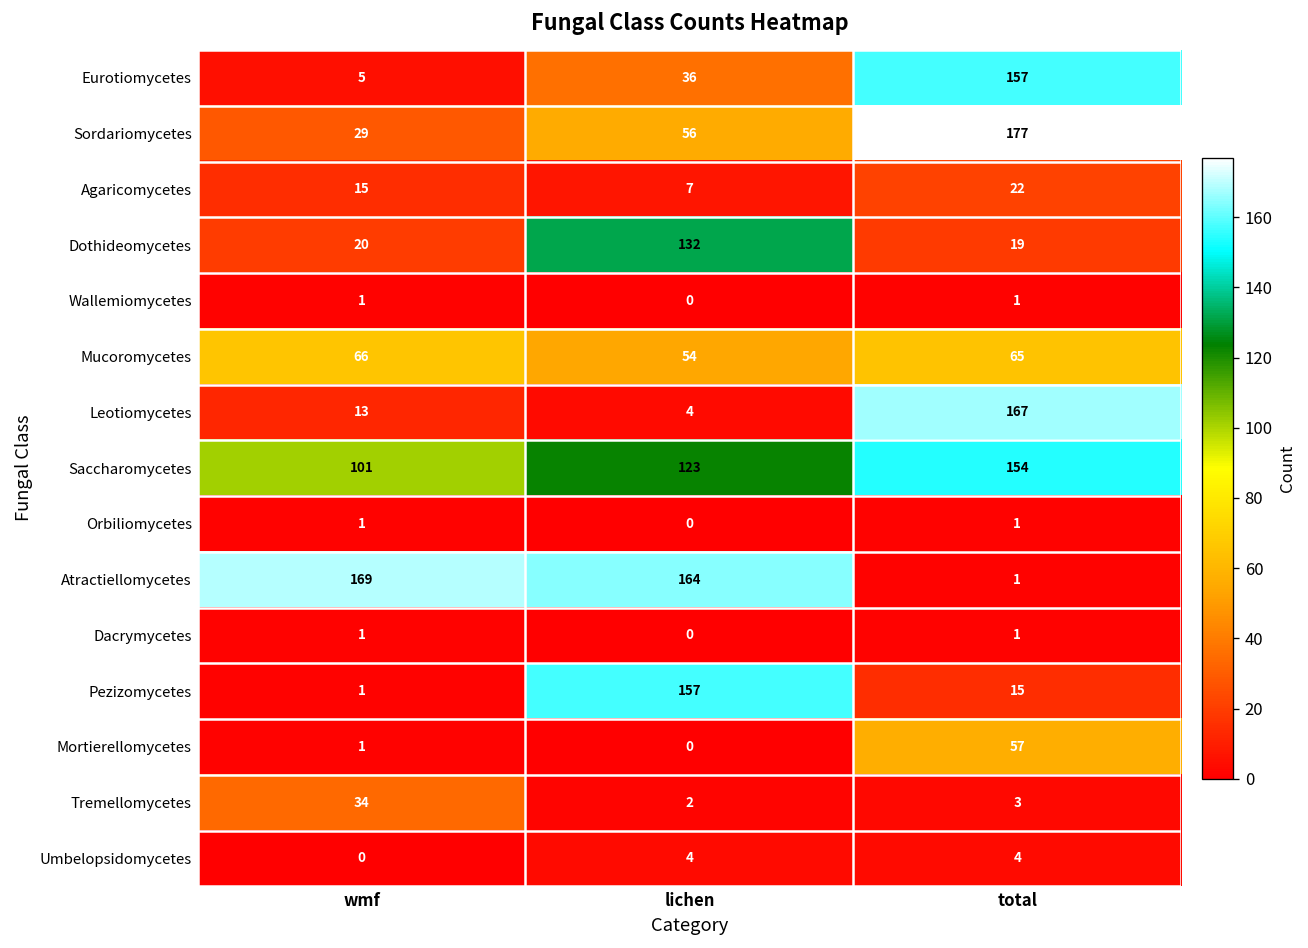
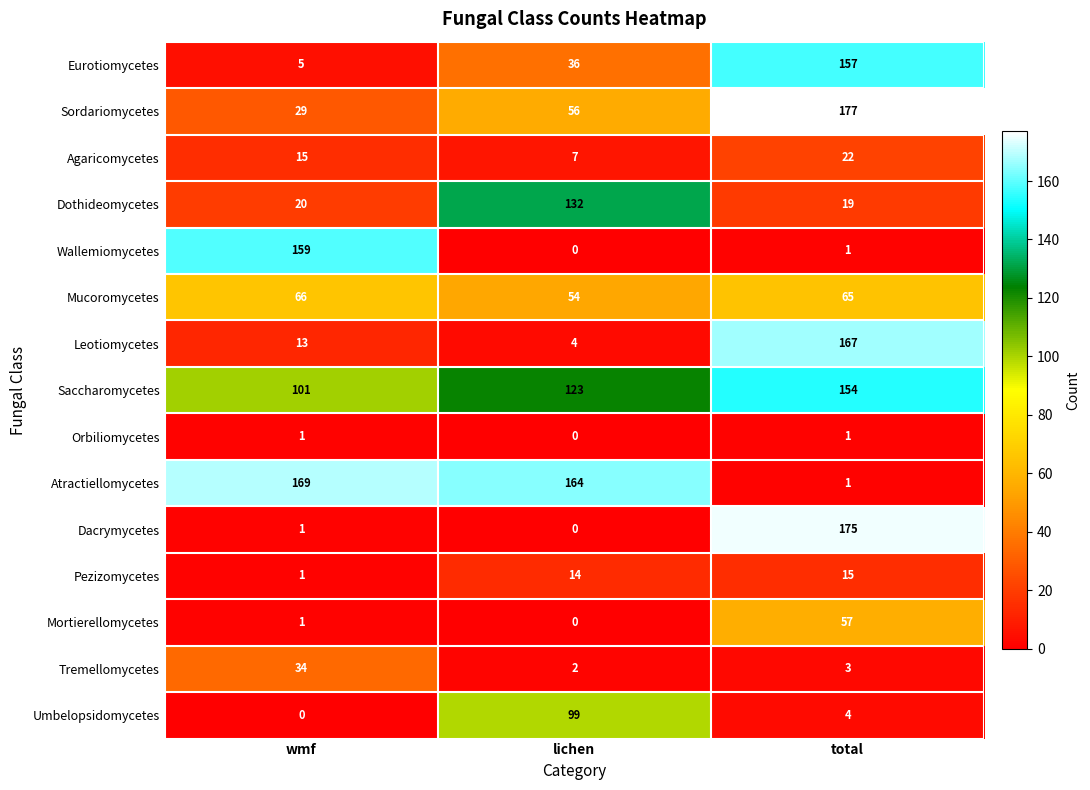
  {
    "Eurotiomycetes": {
      "wmf": 5,
      "lichen": 36,
      "total": 157
    },
    "Sordariomycetes": {
      "wmf": 29,
      "lichen": 56,
      "total": 177
    },
    "Agaricomycetes": {
      "wmf": 15,
      "lichen": 7,
      "total": 22
    },
    "Dothideomycetes": {
      "wmf": 20,
      "lichen": 132,
      "total": 19
    },
    "Wallemiomycetes": {
-     "wmf": 1,
+     "wmf": 159,
      "lichen": 0,
      "total": 1
    },
    "Mucoromycetes": {
      "wmf": 66,
      "lichen": 54,
      "total": 65
    },
    "Leotiomycetes": {
      "wmf": 13,
      "lichen": 4,
      "total": 167
    },
    "Saccharomycetes": {
      "wmf": 101,
      "lichen": 123,
      "total": 154
    },
    "Orbiliomycetes": {
      "wmf": 1,
      "lichen": 0,
      "total": 1
    },
    "Atractiellomycetes": {
      "wmf": 169,
      "lichen": 164,
      "total": 1
    },
    "Dacrymycetes": {
      "wmf": 1,
      "lichen": 0,
-     "total": 1
+     "total": 175
    },
    "Pezizomycetes": {
      "wmf": 1,
-     "lichen": 157,
+     "lichen": 14,
      "total": 15
    },
    "Mortierellomycetes": {
      "wmf": 1,
      "lichen": 0,
      "total": 57
    },
    "Tremellomycetes": {
      "wmf": 34,
      "lichen": 2,
      "total": 3
    },
    "Umbelopsidomycetes": {
      "wmf": 0,
-     "lichen": 4,
+     "lichen": 99,
      "total": 4
    }
  }
